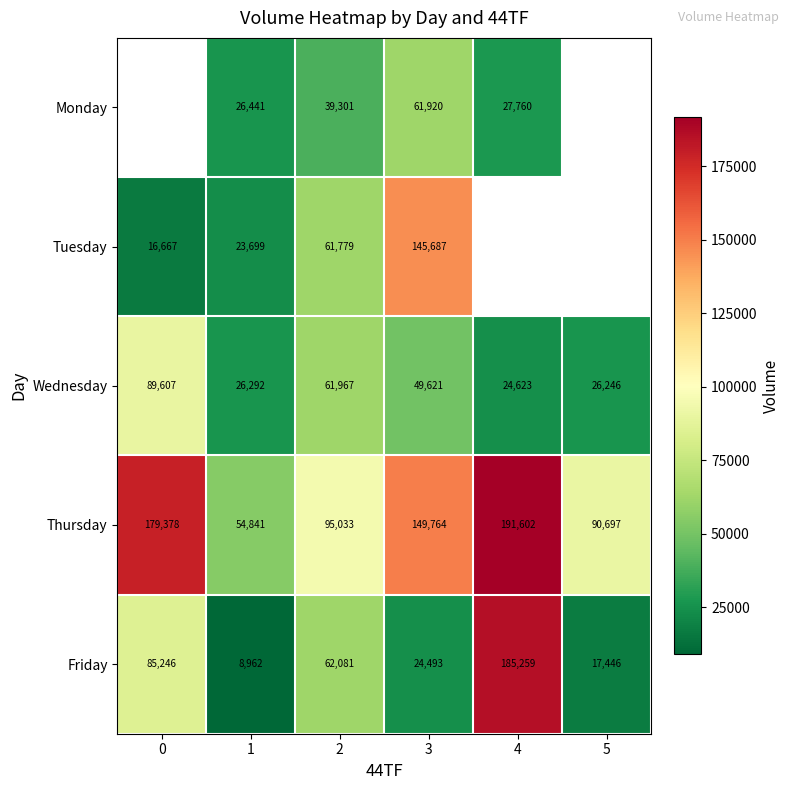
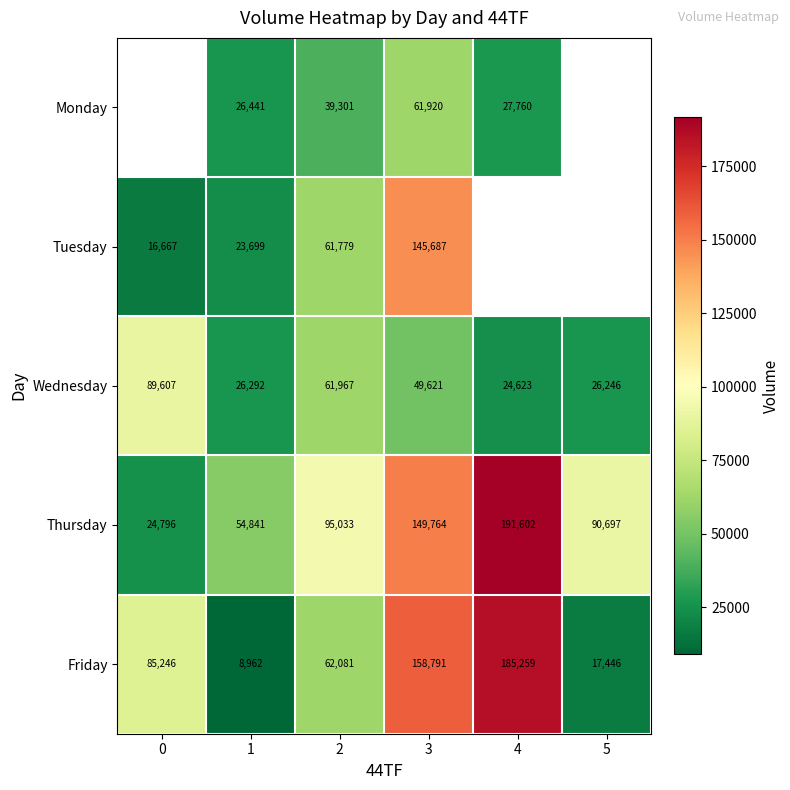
  {
    "Monday": {
      "1": "26,441",
      "2": "39,301",
      "3": "61,920",
      "4": "27,760"
    },
    "Tuesday": {
      "0": "16,667",
      "1": "23,699",
      "2": "61,779",
      "3": "145,687"
    },
    "Wednesday": {
      "0": "89,607",
      "1": "26,292",
      "2": "61,967",
      "3": "49,621",
      "4": "24,623",
      "5": "26,246"
    },
    "Thursday": {
-     "0": "179,378",
+     "0": "24,796",
      "1": "54,841",
      "2": "95,033",
      "3": "149,764",
      "4": "191,602",
      "5": "90,697"
    },
    "Friday": {
      "0": "85,246",
      "1": "8,962",
      "2": "62,081",
-     "3": "24,493",
+     "3": "158,791",
      "4": "185,259",
      "5": "17,446"
    }
  }
